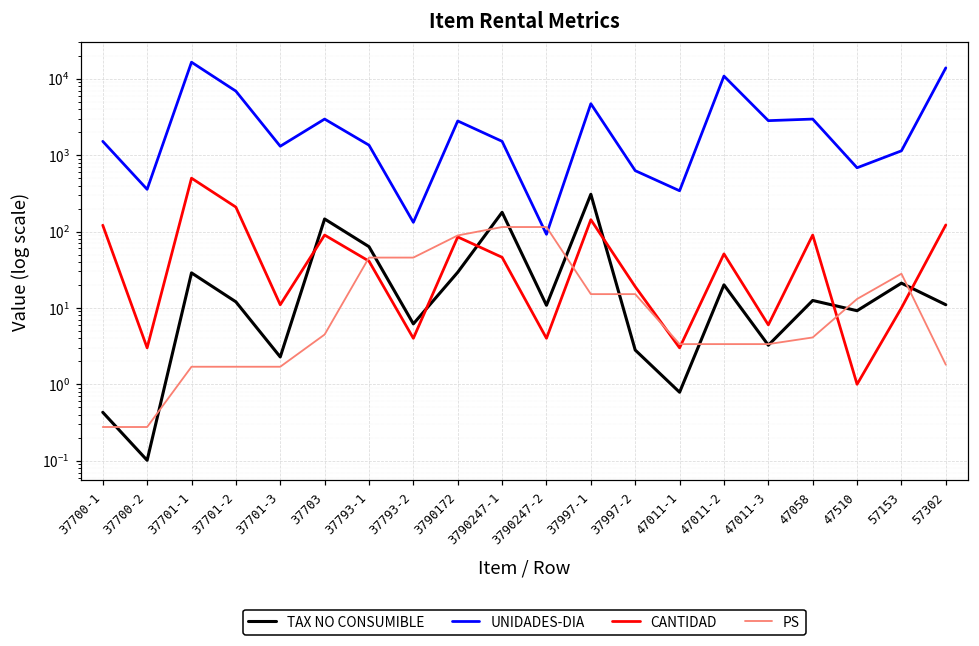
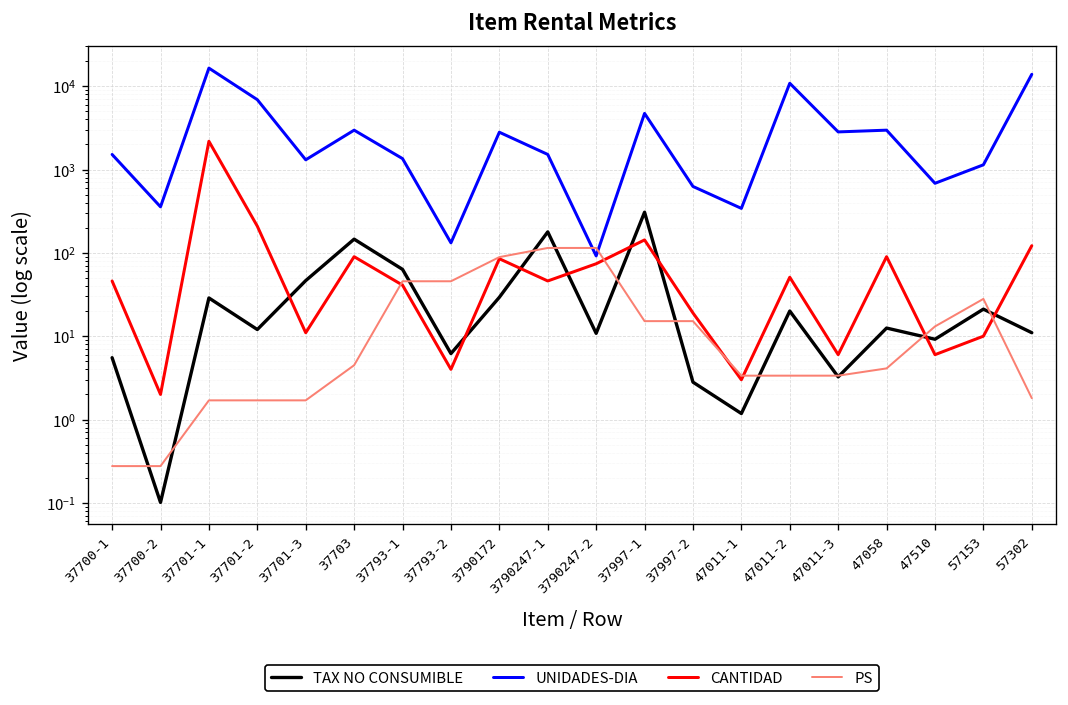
  {
    "TAX NO CONSUMIBLE": {
-     "37700-1": 0.4,
+     "37700-1": 6,
      "37700-2": 0.1,
      "37701-1": 29,
      "37701-2": 12,
-     "37701-3": 2.3,
+     "37701-3": 50,
      "37703": 150,
      "37793-1": 60,
      "37793-2": 6,
      "3790172": 29,
      "3790247-1": 180,
      "3790247-2": 11,
      "37997-1": 300,
      "37997-2": 2.8,
-     "47011-1": 0.8,
+     "47011-1": 1.2,
      "47011-2": 20,
      "47058": 13,
      "47510": 9,
      "57153": 21,
      "57302": 11
    },
    "UNIDADES-DIA": {
      "37700-1": 1500,
      "37700-2": 400,
      "37701-1": 17000,
      "37701-2": 7000,
      "37701-3": 1300,
      "37703": 3000,
      "37793-1": 1400,
      "37793-2": 130,
      "3790172": 2800,
      "3790247-1": 1500,
      "3790247-2": 90,
      "37997-1": 5000,
      "37997-2": 600,
      "47011-1": 300,
      "47011-2": 11000,
      "47011-3": 2800,
      "47058": 3000,
      "47510": 700,
      "57153": 1100,
      "57302": 14000
    },
    "CANTIDAD": {
-     "37700-1": 120,
-     "37700-2": 3,
-     "37701-1": 500,
+     "37700-1": 50,
+     "37700-2": 2,
+     "37701-1": 2200,
      "37701-2": 210,
      "37701-3": 11,
      "37703": 90,
      "37793-1": 40,
      "37793-2": 4,
      "3790247-1": 50,
-     "3790247-2": 4,
+     "3790247-2": 70,
      "37997-1": 140,
      "37997-2": 19,
      "47011-1": 3,
      "47011-2": 50,
      "47011-3": 6,
      "47058": 90,
-     "47510": 1,
+     "47510": 6,
      "57153": 10,
      "57302": 120
    },
    "PS": {
      "37700-1": 0.28,
      "37700-2": 0.28,
      "37701-1": 1.7,
      "37701-2": 1.7,
      "37701-3": 1.7,
      "37703": 4,
      "37793-1": 50,
      "37793-2": 50,
      "3790247-1": 110,
      "3790247-2": 110,
      "37997-1": 15,
      "37997-2": 15,
      "47011-1": 3,
      "47011-2": 3,
      "47058": 4,
      "47510": 13,
      "57153": 28,
      "57302": 1.8
    }
  }
